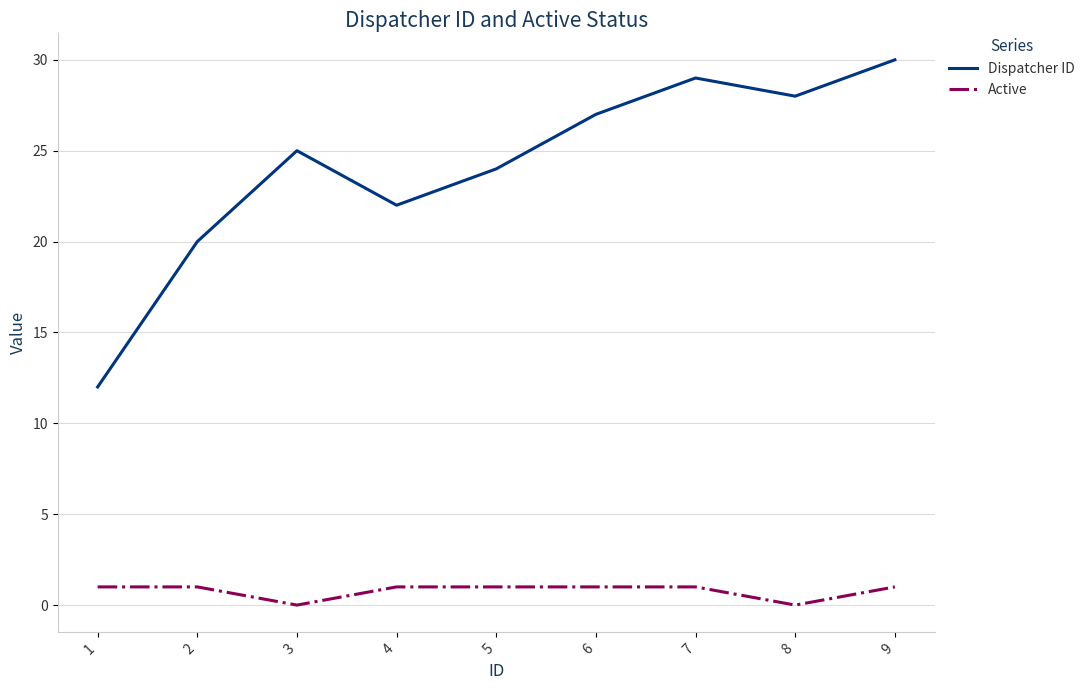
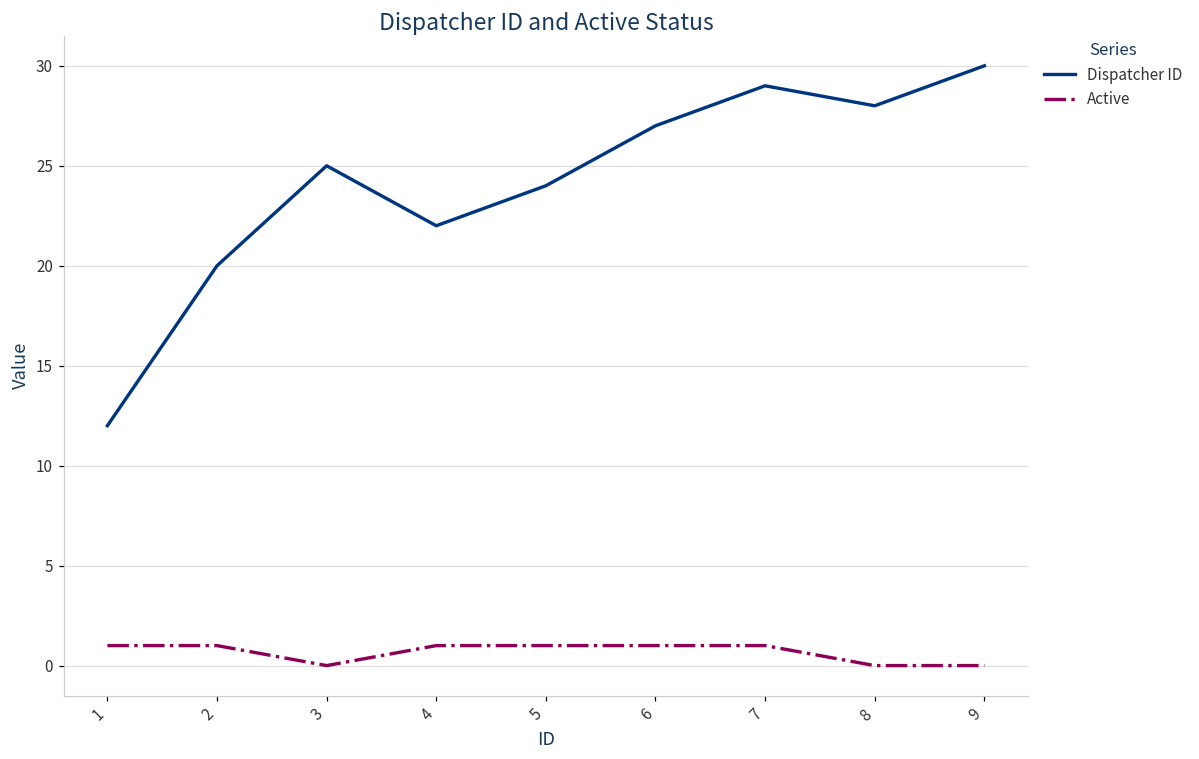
  {
    "Dispatcher ID": {
      "1": 12,
      "2": 20,
      "3": 25,
      "4": 22,
      "5": 24,
      "6": 27,
      "7": 29,
      "8": 28,
      "9": 30
    },
    "Active": {
      "1": 1,
      "2": 1,
      "3": 0,
      "4": 1,
      "5": 1,
      "6": 1,
      "7": 1,
      "8": 0,
-     "9": 1
+     "9": 0
    }
  }
